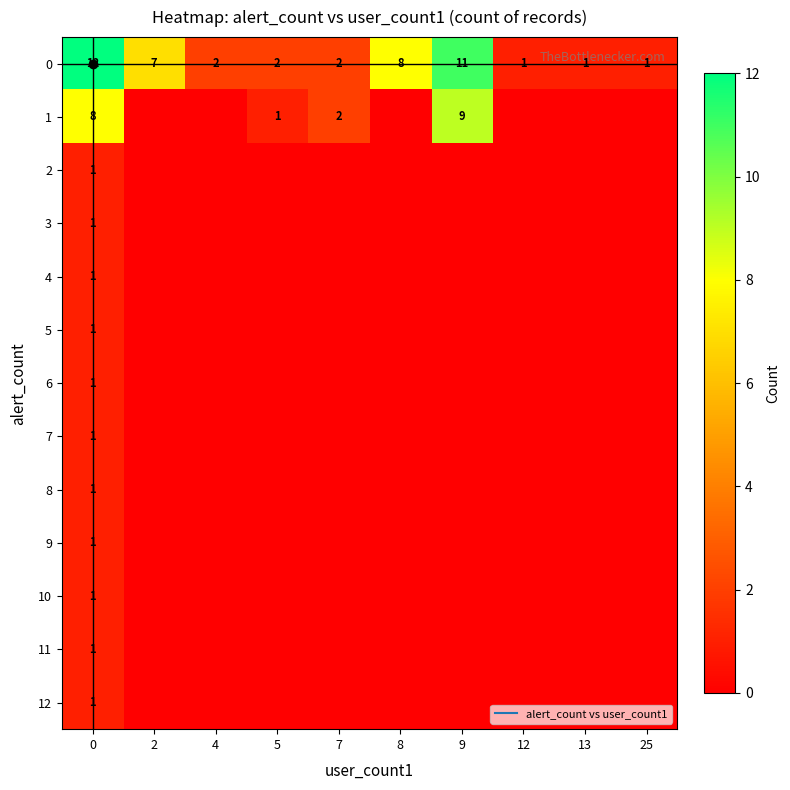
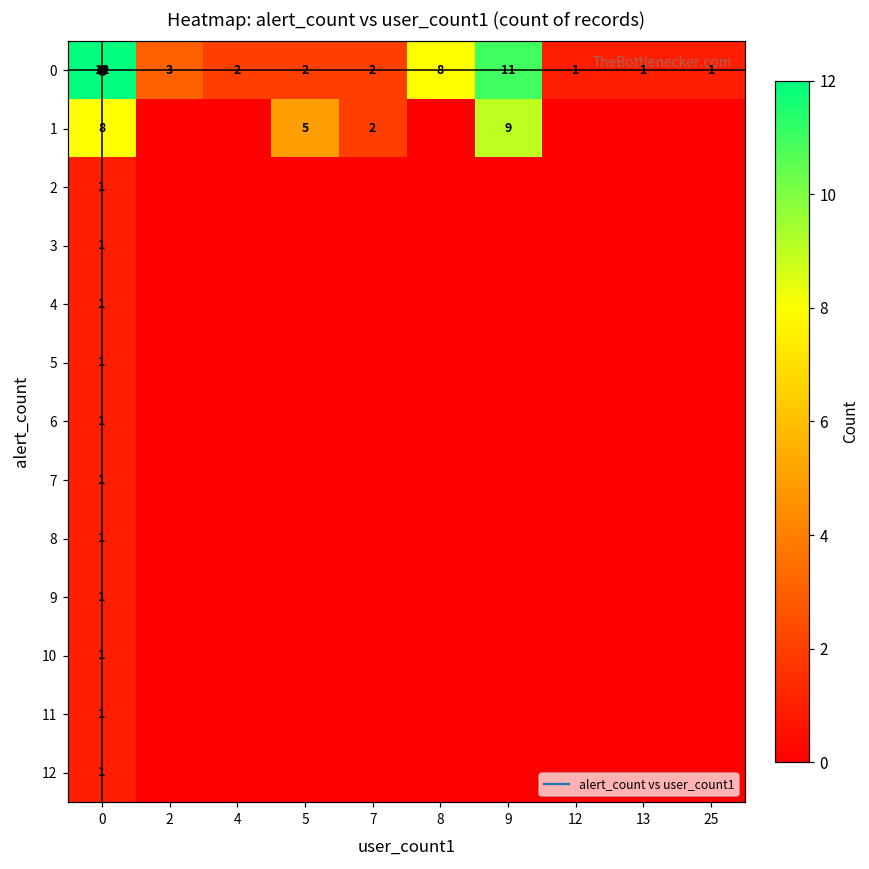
  {
    "0": {
-     "2": 7,
+     "2": 3,
      "4": 2,
      "5": 2,
      "7": 2,
      "8": 8,
      "9": 11,
      "12": 1
    },
    "1": {
      "0": 8,
-     "5": 1,
+     "5": 5,
      "7": 2,
      "9": 9
    },
    "2": {
      "0": 1
    },
    "3": {
      "0": 1
    },
    "4": {
      "0": 1
    },
    "5": {
      "0": 1
    },
    "6": {
      "0": 1
    },
    "7": {
      "0": 1
    },
    "8": {
      "0": 1
    },
    "9": {
      "0": 1
    },
    "10": {
      "0": 1
    },
    "11": {
      "0": 1
    },
    "12": {
      "0": 1
    }
  }
